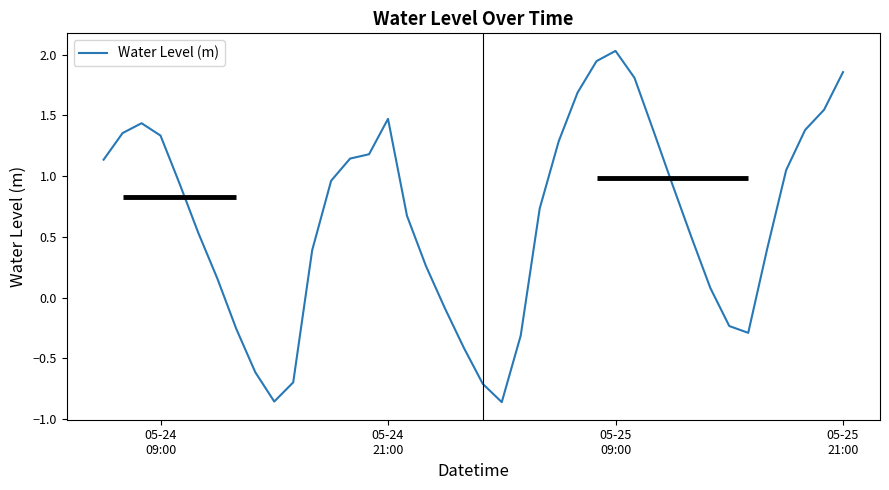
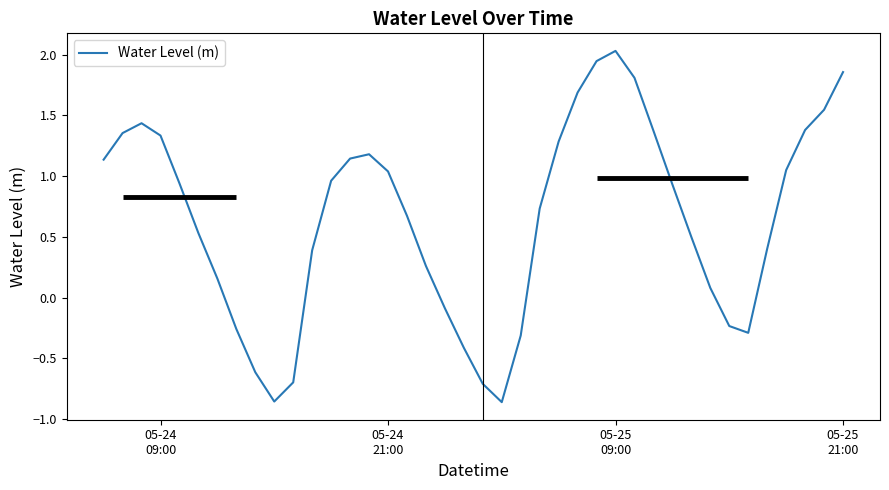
  {
    "05-24 09:00": 1.33,
-   "05-24 21:00": 1.47,
+   "05-24 21:00": 1.04,
    "05-25 09:00": 2.03,
    "05-25 21:00": 1.86
  }
